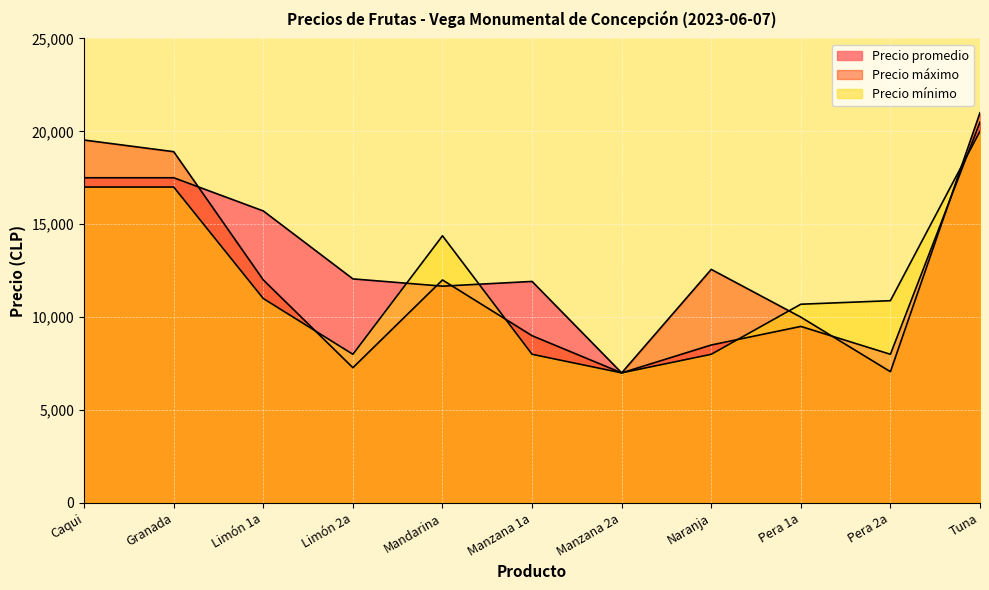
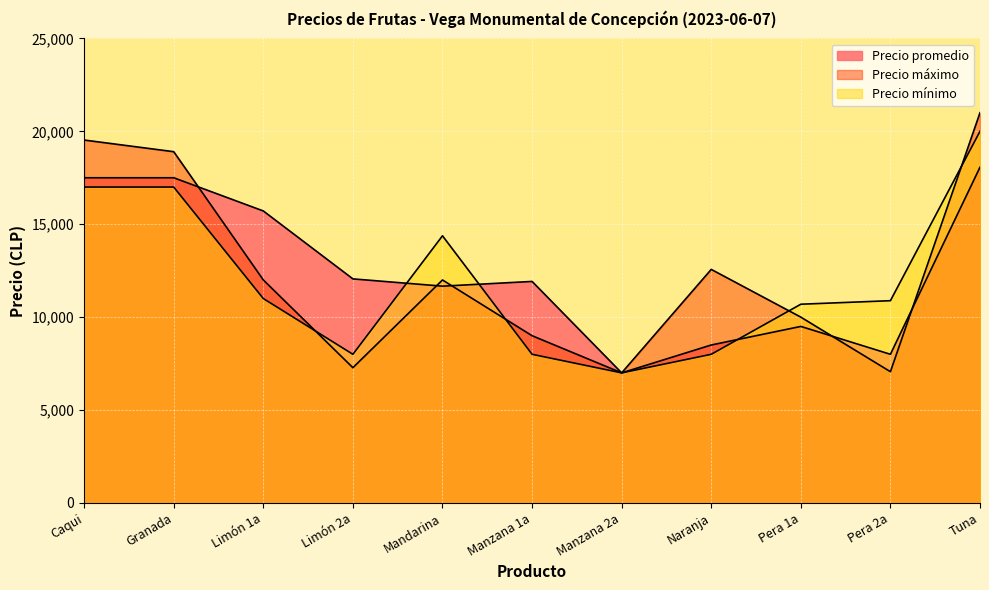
  {
    "Precio promedio": {
      "Caqui": "17,500",
      "Granada": "17,500",
      "Limón 1a": "15,700",
      "Limón 2a": "12,100",
      "Mandarina": "11,700",
      "Manzana 1a": "11,900",
      "Naranja": "8,500",
      "Pera 1a": "9,500",
      "Pera 2a": "8,000",
-     "Tuna": "20,500"
+     "Tuna": "18,100"
    },
    "Precio máximo": {
      "Caqui": "19,500",
      "Granada": "18,900",
      "Limón 1a": "12,000",
      "Limón 2a": "7,300",
      "Mandarina": "12,000",
      "Manzana 1a": "9,000",
      "Naranja": "12,600",
      "Pera 1a": "10,000",
      "Pera 2a": "7,100",
      "Tuna": "21,000"
    },
    "Precio mínimo": {
      "Caqui": "17,000",
      "Granada": "17,000",
      "Limón 1a": "11,000",
      "Limón 2a": "8,000",
      "Mandarina": "14,400",
      "Manzana 1a": "8,000",
      "Naranja": "8,000",
      "Pera 1a": "10,700",
      "Pera 2a": "10,900",
      "Tuna": "20,000"
    }
  }
